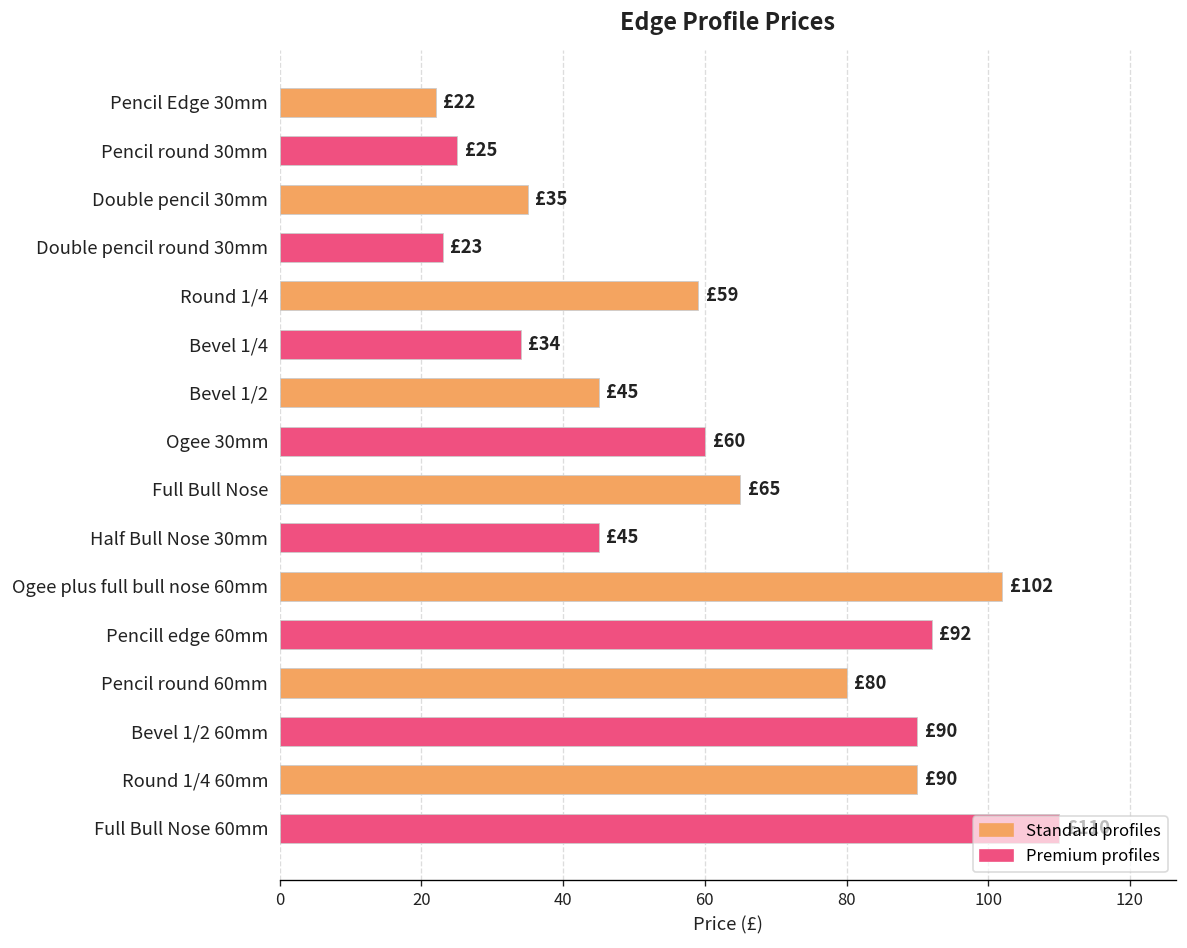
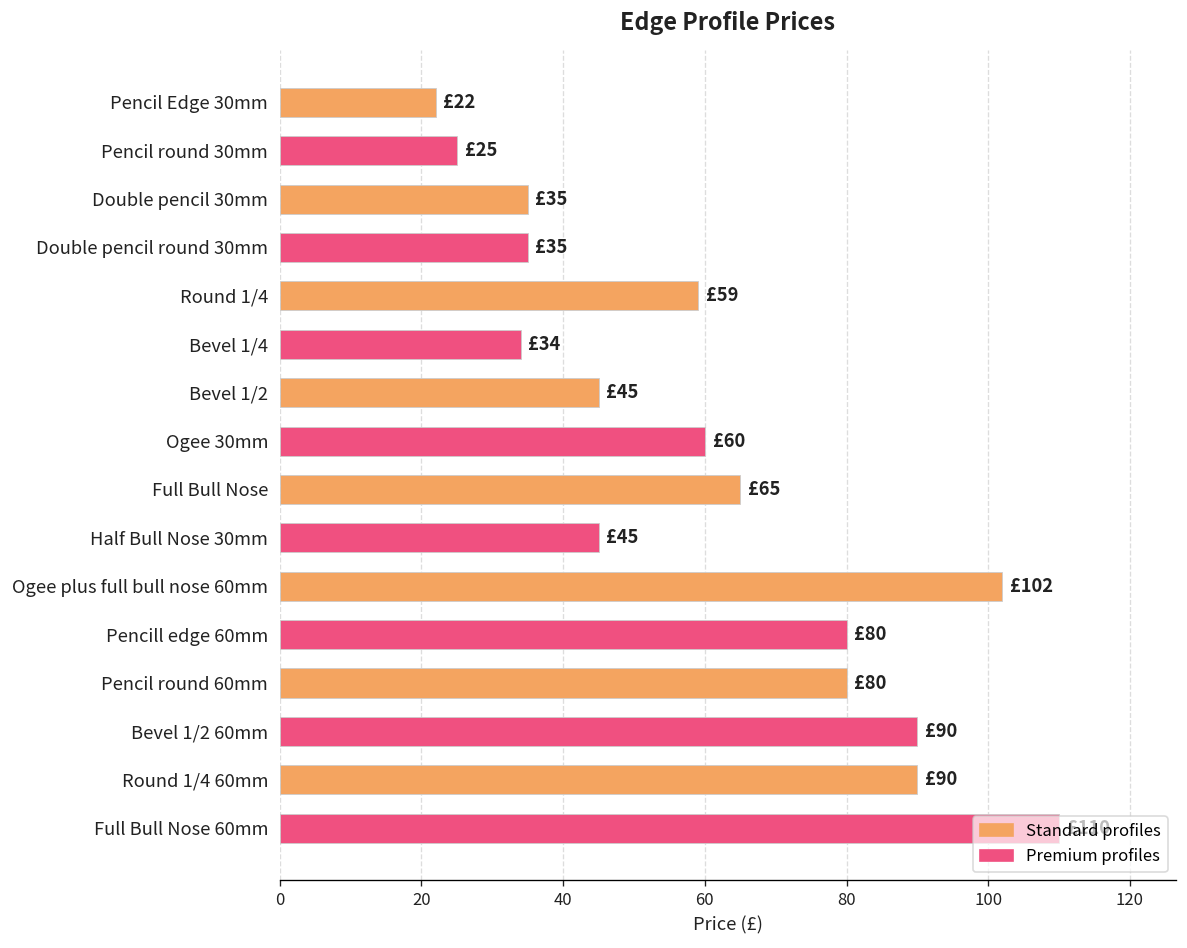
  {
    "Pencil Edge 30mm": "£22",
    "Pencil round 30mm": "£25",
    "Double pencil 30mm": "£35",
-   "Double pencil round 30mm": "£23",
+   "Double pencil round 30mm": "£35",
    "Round 1/4": "£59",
    "Bevel 1/4": "£34",
    "Bevel 1/2": "£45",
    "Ogee 30mm": "£60",
    "Full Bull Nose": "£65",
    "Half Bull Nose 30mm": "£45",
    "Ogee plus full bull nose 60mm": "£102",
-   "Pencill edge 60mm": "£92",
+   "Pencill edge 60mm": "£80",
    "Pencil round 60mm": "£80",
    "Bevel 1/2 60mm": "£90",
    "Round 1/4 60mm": "£90"
  }
